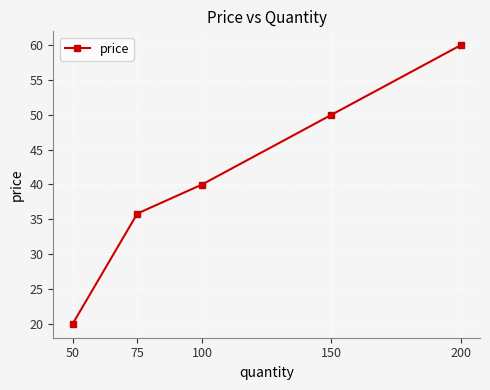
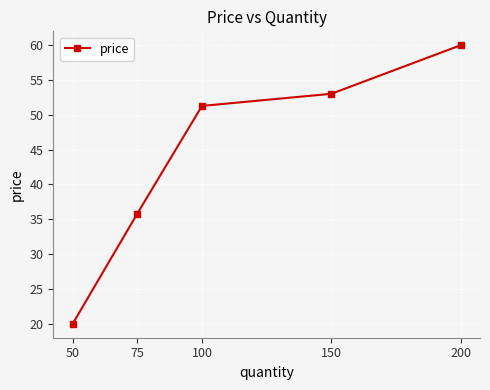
  {
    "50": 20,
    "75": 36,
-   "100": 40,
-   "150": 50,
+   "100": 51,
+   "150": 53,
    "200": 60
  }
